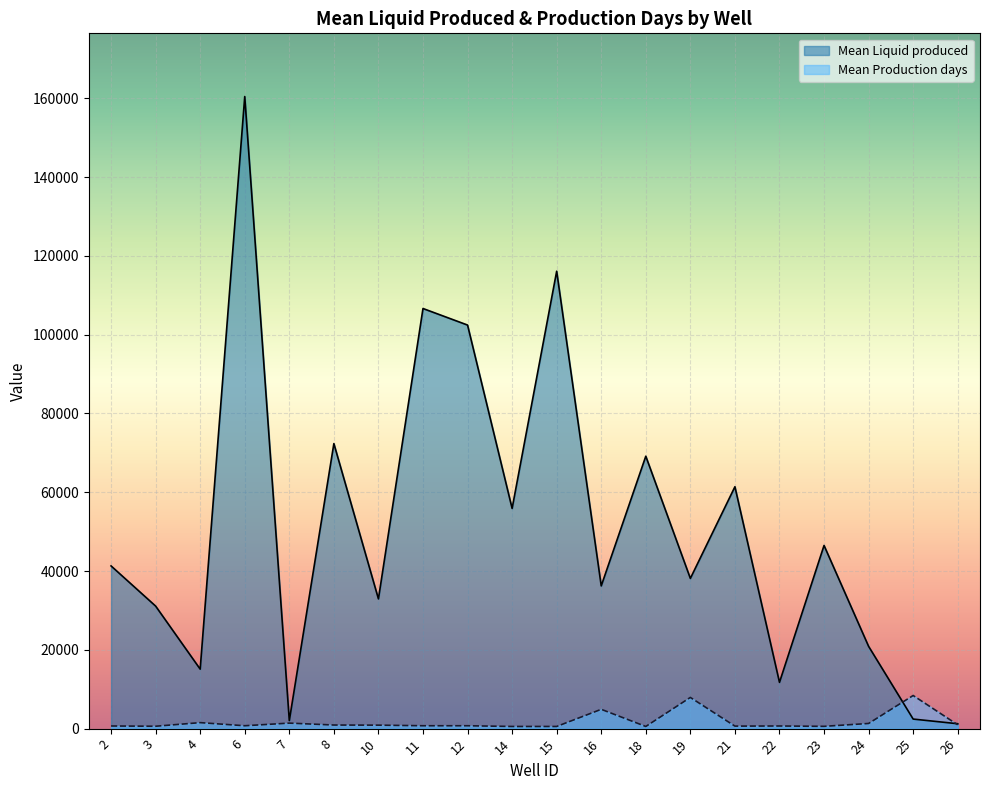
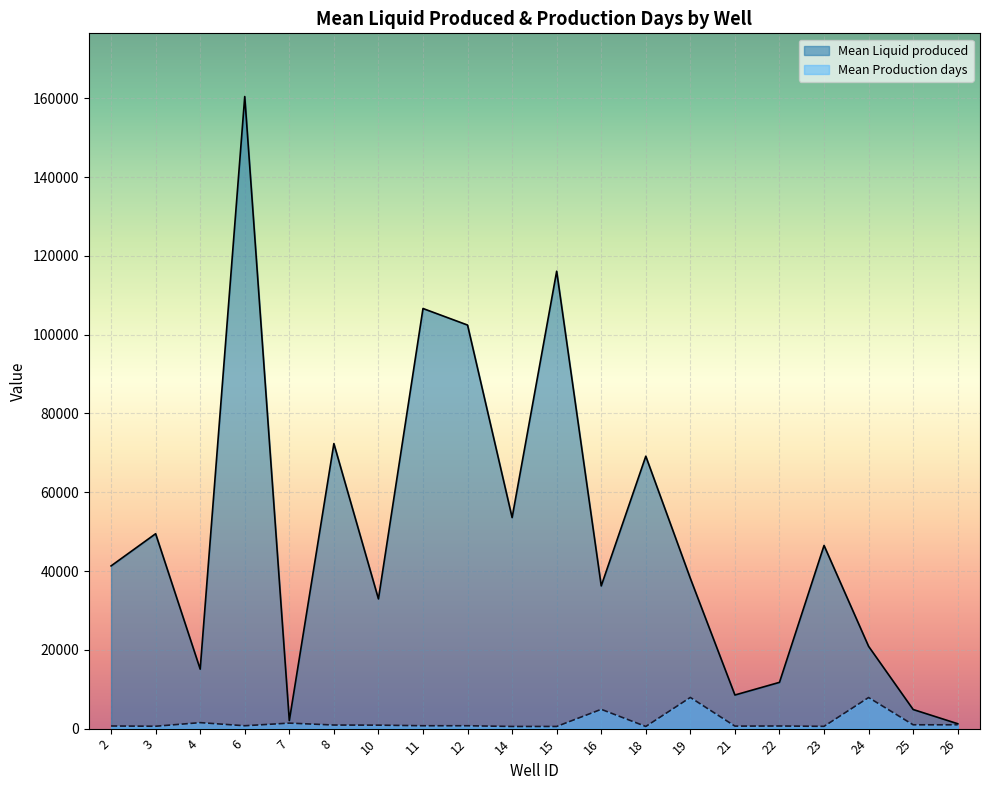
  {
    "Mean Liquid produced": {
      "2": 41000,
-     "3": 31000,
+     "3": 49000,
      "4": 15000,
      "6": 160000,
      "8": 72000,
      "10": 33000,
      "11": 107000,
      "12": 102000,
-     "14": 56000,
+     "14": 54000,
      "15": 116000,
      "16": 36000,
      "18": 69000,
      "19": 38000,
-     "21": 61000,
+     "21": 9000,
      "22": 12000,
      "23": 46000,
      "24": 21000,
-     "25": 2000
+     "25": 5000
    },
    "Mean Production days": {
      "2": 1000,
      "3": 1000,
      "4": 2000,
      "6": 1000,
      "8": 1000,
      "10": 1000,
      "11": 1000,
      "12": 1000,
      "14": 1000,
      "15": 1000,
      "16": 5000,
      "18": 1000,
      "19": 8000,
      "21": 1000,
      "22": 1000,
      "23": 1000,
-     "24": 1000,
-     "25": 8000
+     "24": 8000,
+     "25": 1000
    }
  }
